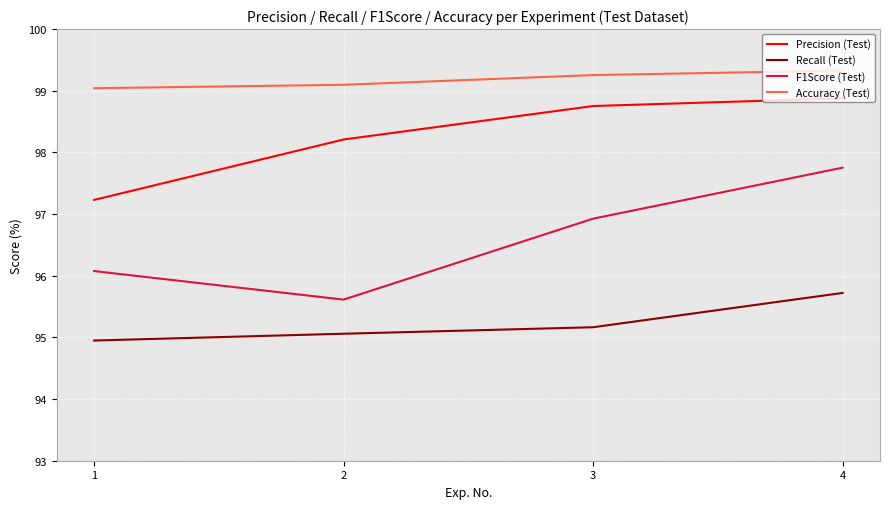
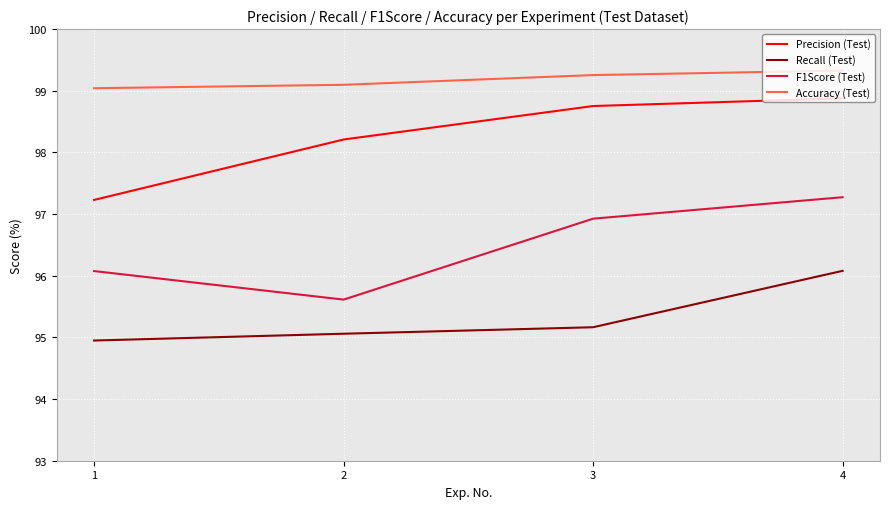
  {
    "Precision (Test)": {
      "1": 97.2,
      "2": 98.2,
      "3": 98.8
    },
    "Recall (Test)": {
      "1": 94.9,
      "2": 95.1,
      "3": 95.2,
-     "4": 95.7
+     "4": 96.1
    },
    "F1Score (Test)": {
      "1": 96.1,
      "2": 95.6,
      "3": 96.9,
-     "4": 97.8
+     "4": 97.3
    },
    "Accuracy (Test)": {
      "1": 99.0,
      "2": 99.1,
      "3": 99.3
    }
  }
